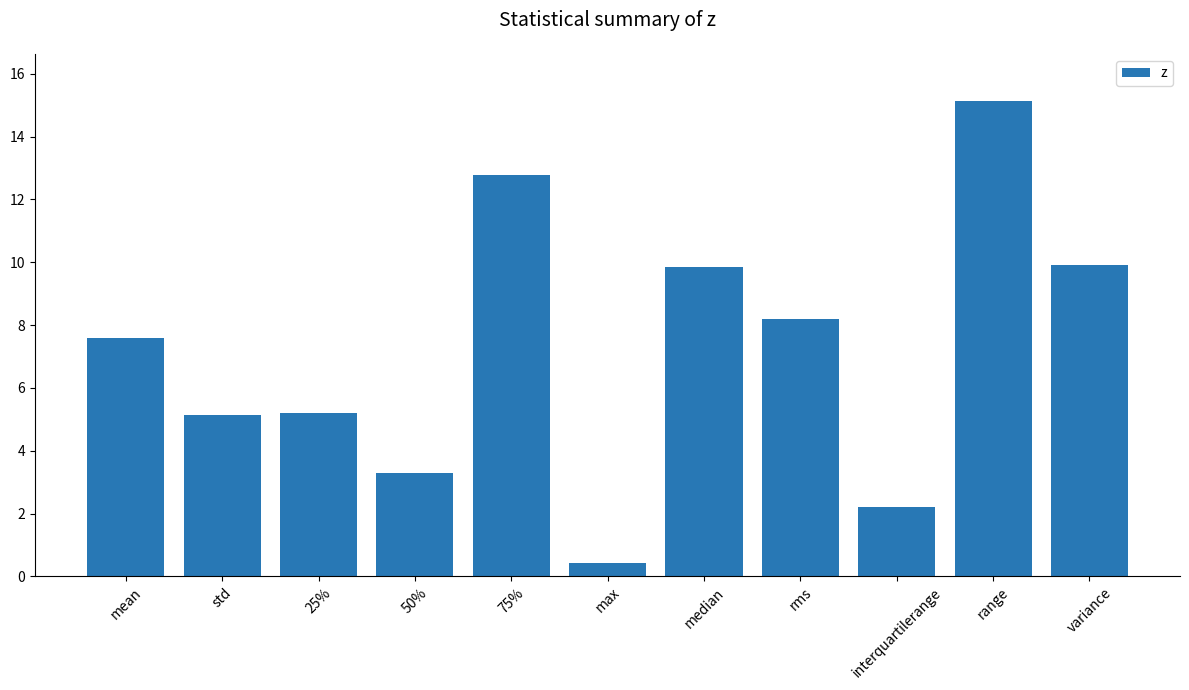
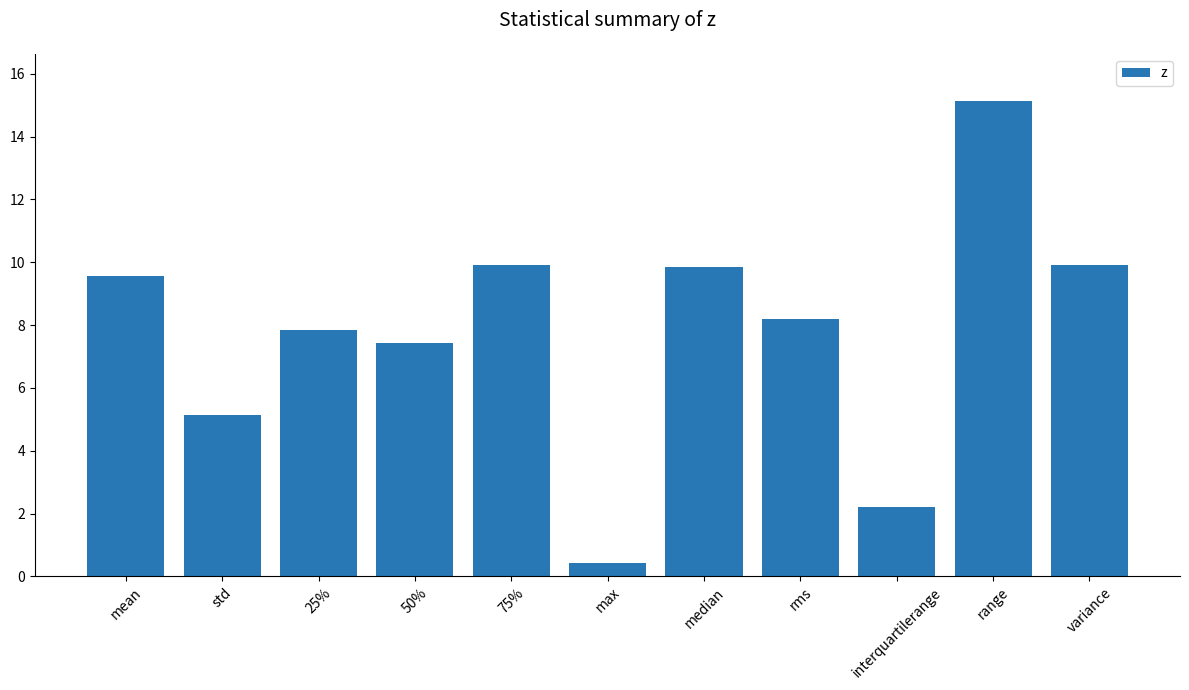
  {
-   "mean": 7.6,
+   "mean": 9.6,
    "std": 5.1,
-   "25%": 5.2,
-   "50%": 3.3,
-   "75%": 12.8,
+   "25%": 7.8,
+   "50%": 7.4,
+   "75%": 9.9,
    "max": 0.4,
    "median": 9.9,
    "rms": 8.2,
    "interquartilerange": 2.2,
    "range": 15.1,
    "variance": 9.9
  }
